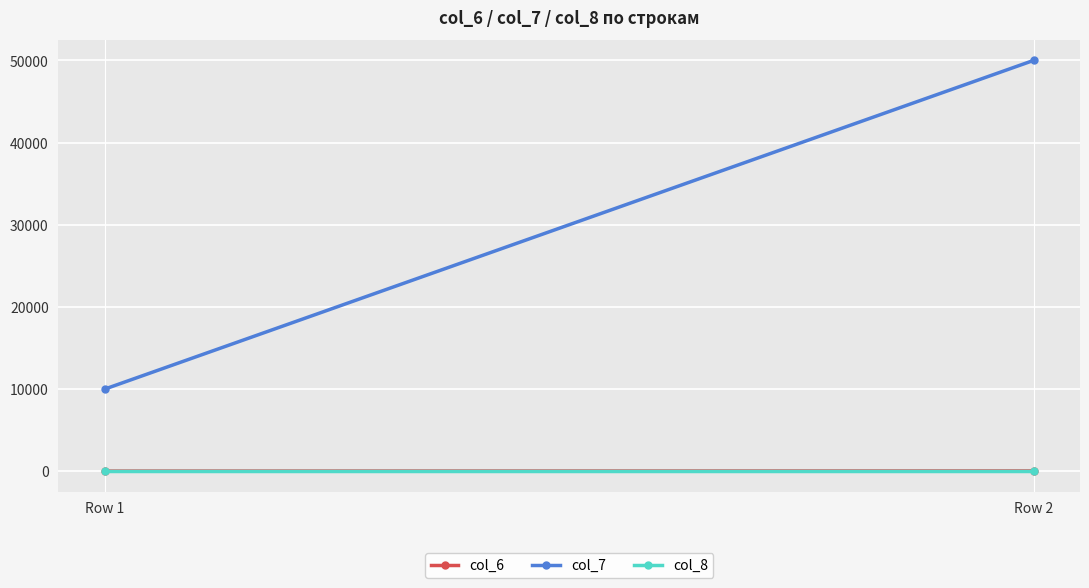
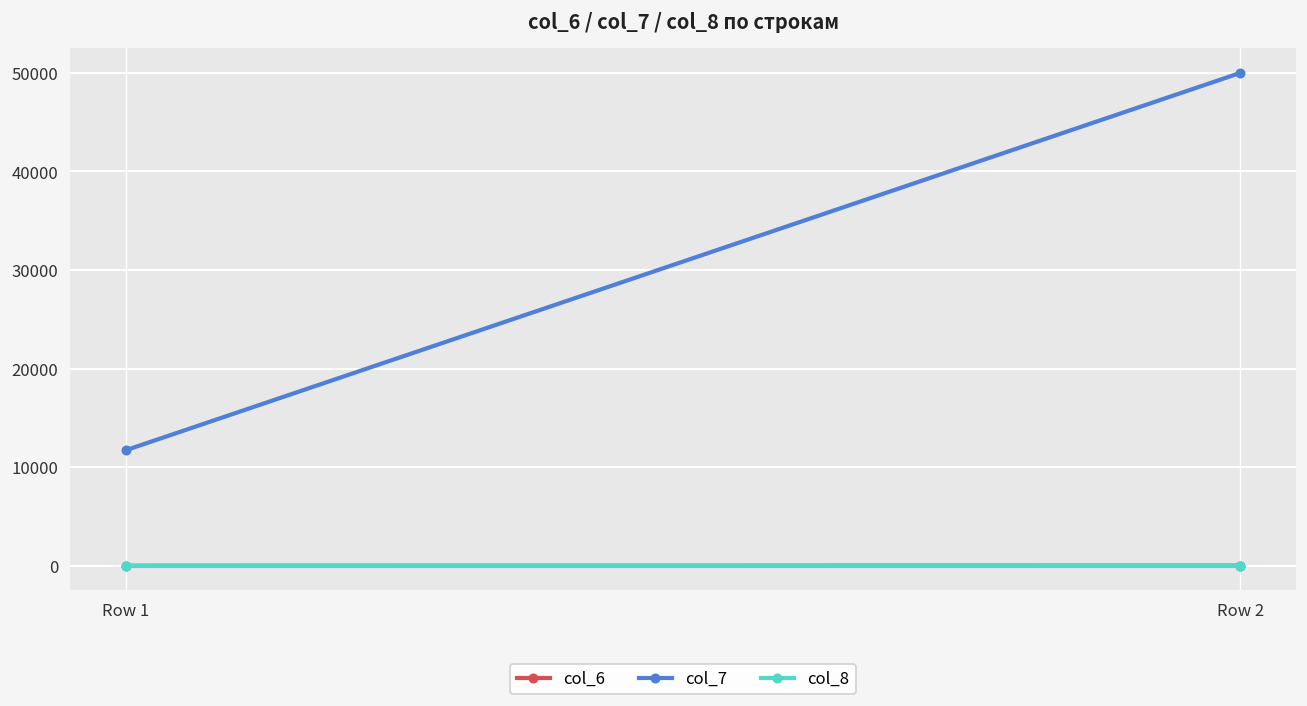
  {
    "col_8": {
      "Row 1": 0,
      "Row 2": 0
    },
    "col_7": {
-     "Row 1": 10000,
+     "Row 1": 12000,
      "Row 2": 50000
    }
  }
